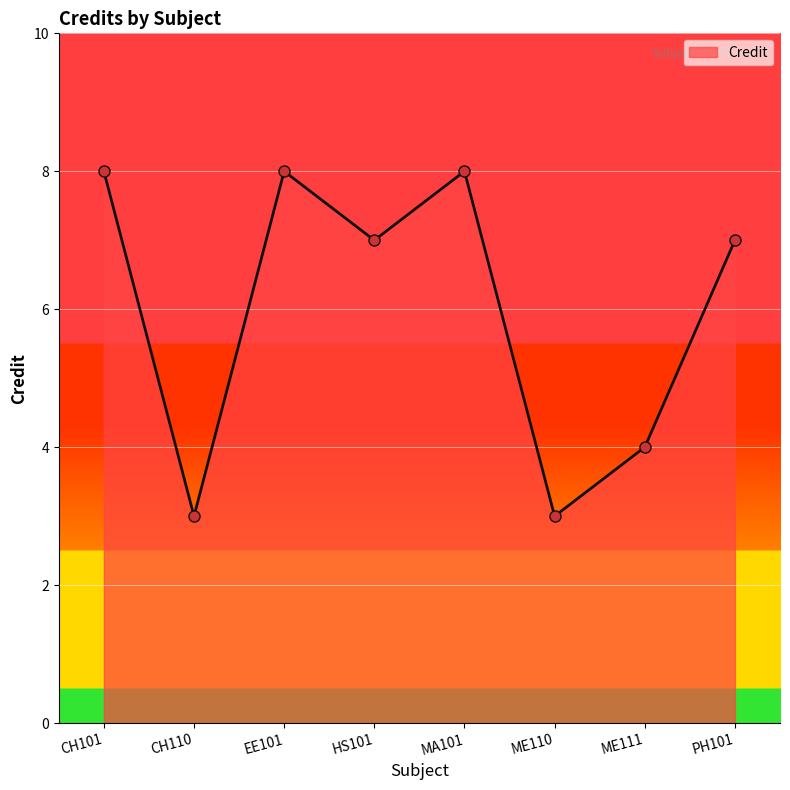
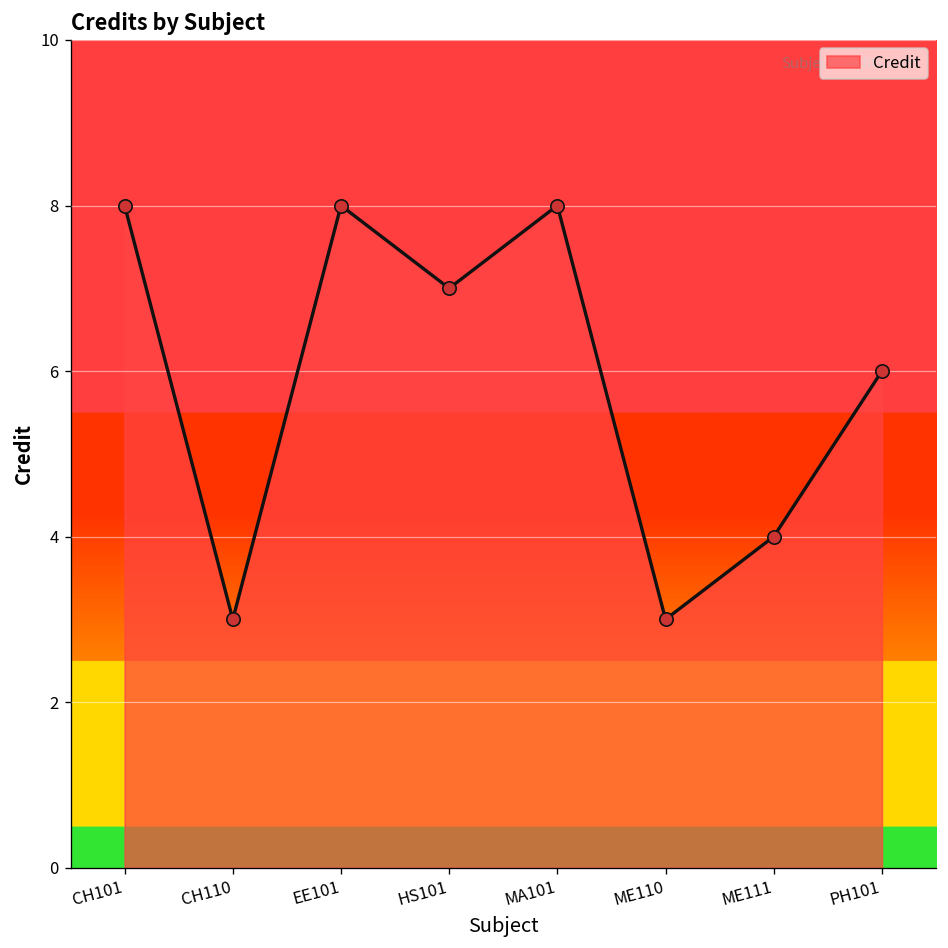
  {
    "CH101": 8,
    "CH110": 3,
    "EE101": 8,
    "HS101": 7,
    "MA101": 8,
    "ME110": 3,
    "ME111": 4,
-   "PH101": 7
+   "PH101": 6
  }
